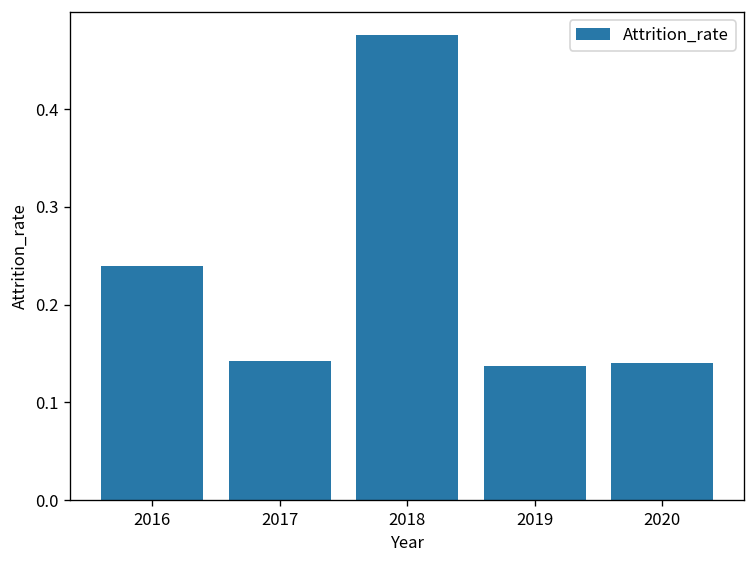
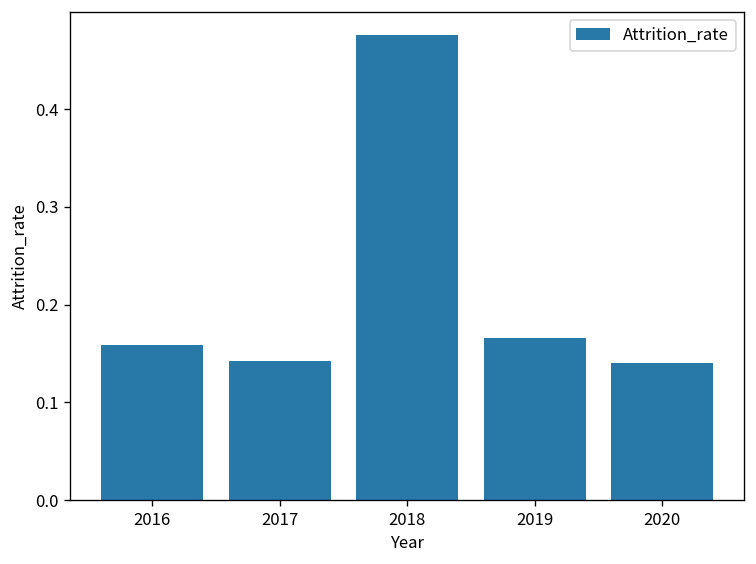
  {
-   "2016": 0.24,
+   "2016": 0.16,
    "2017": 0.14,
    "2018": 0.48,
-   "2019": 0.14,
+   "2019": 0.17,
    "2020": 0.14
  }
